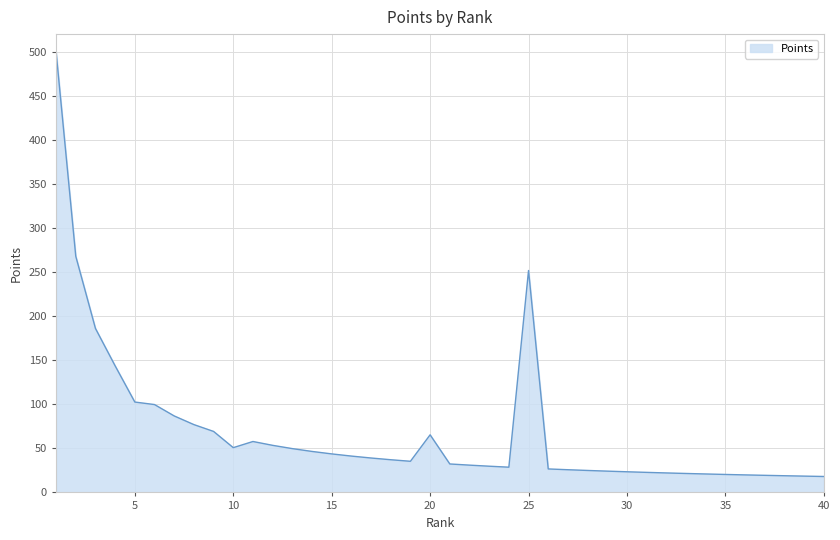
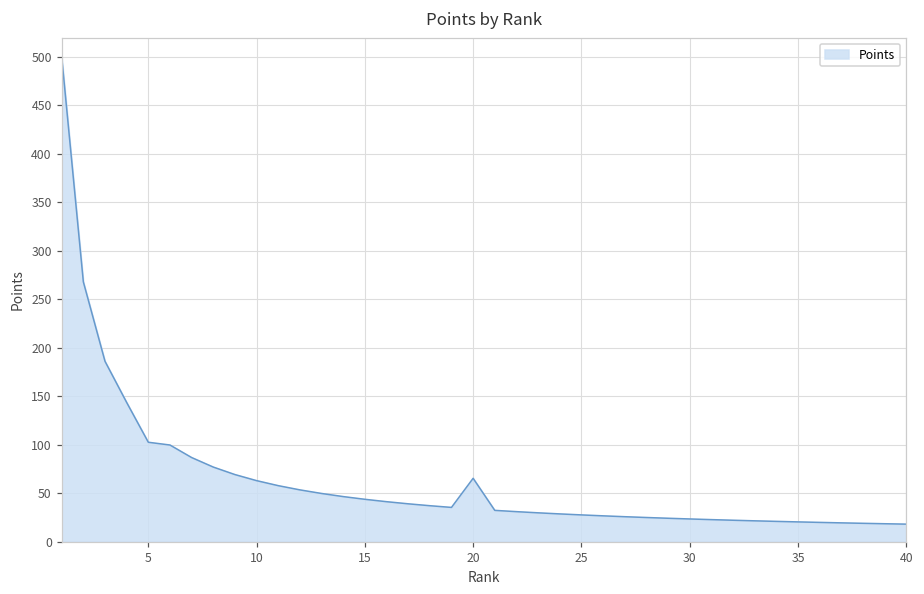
  {
    "5": 100,
-   "10": 50,
+   "10": 60,
    "15": 40,
    "20": 70,
-   "25": 250,
+   "25": 30,
    "30": 20,
    "35": 20,
    "40": 20
  }
